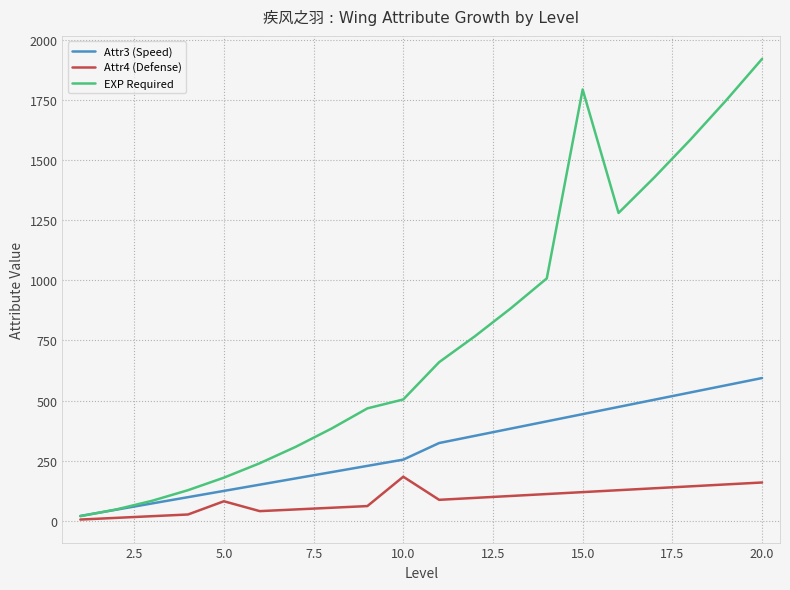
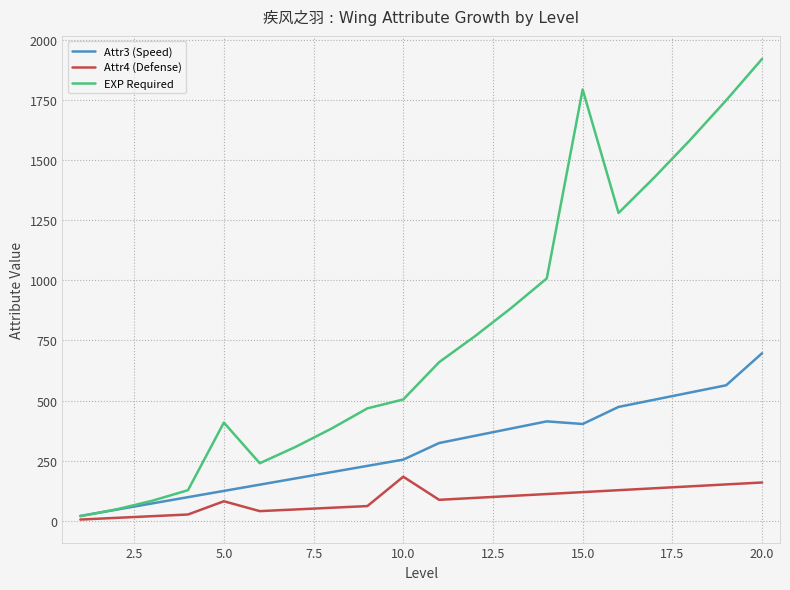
  {
    "Attr3 (Speed)": {
      "5.0": 130,
      "10.0": 260,
-     "15.0": 440,
-     "20.0": 590
+     "15.0": 400,
+     "20.0": 700
    },
    "Attr4 (Defense)": {
      "5.0": 80,
      "10.0": 180,
      "15.0": 120,
      "20.0": 160
    },
    "EXP Required": {
-     "5.0": 180,
+     "5.0": 410,
      "10.0": 510,
      "15.0": 1790,
      "20.0": 1920
    }
  }
